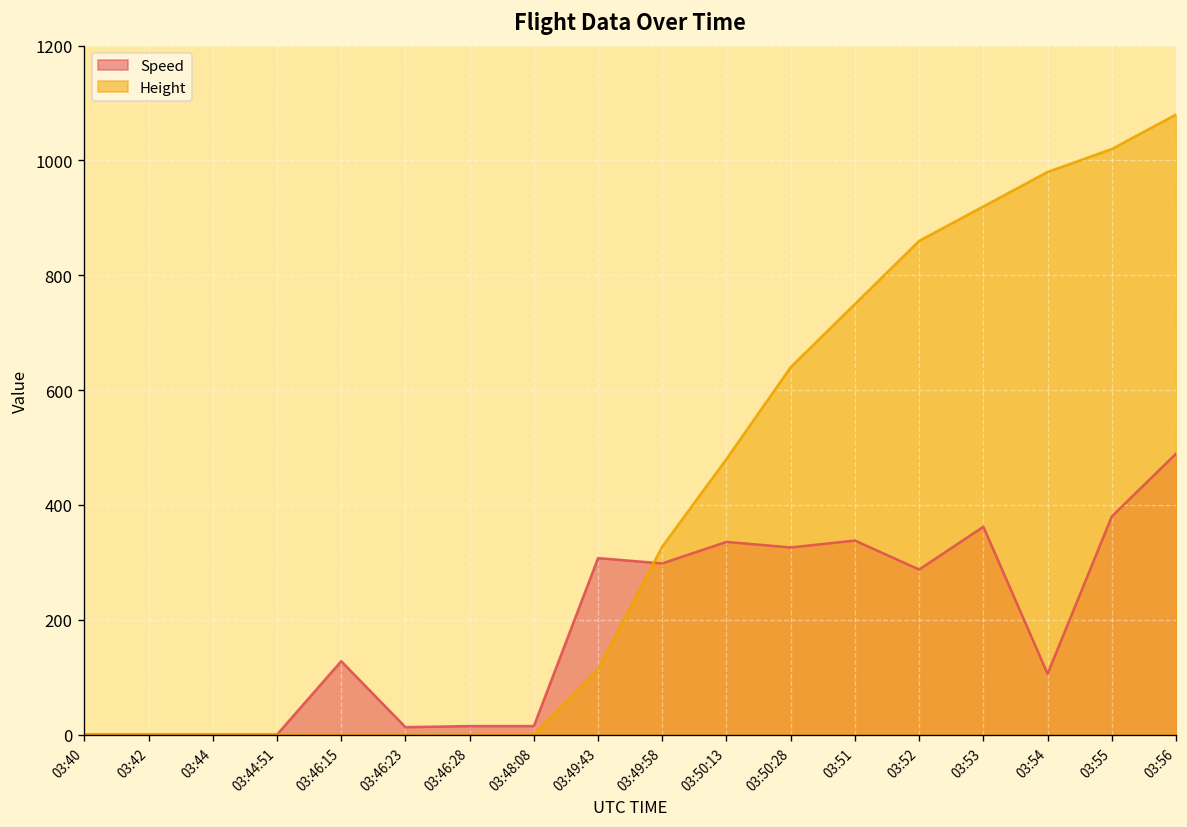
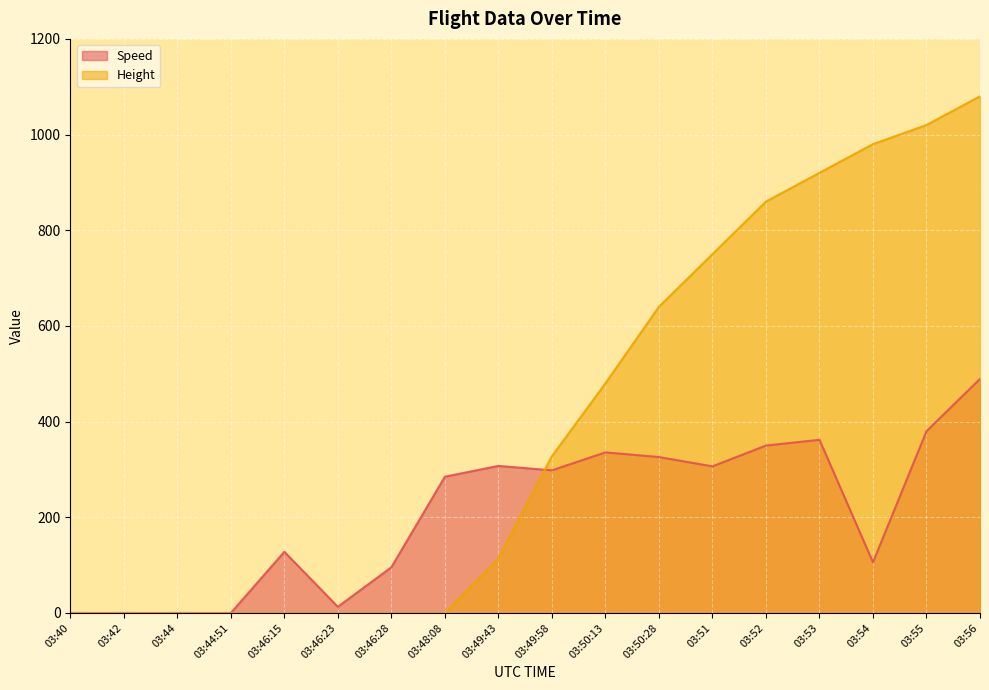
  {
    "Speed": {
      "03:46:15": 130,
      "03:46:23": 10,
-     "03:46:28": 10,
-     "03:48:08": 10,
+     "03:46:28": 100,
+     "03:48:08": 280,
      "03:49:43": 310,
      "03:49:58": 300,
      "03:50:13": 340,
      "03:50:28": 330,
-     "03:51": 340,
-     "03:52": 290,
+     "03:51": 310,
+     "03:52": 350,
      "03:53": 360,
      "03:54": 110,
      "03:55": 380,
      "03:56": 490
    },
    "Height": {
      "03:46:15": 0,
      "03:46:23": 0,
      "03:46:28": 0,
      "03:48:08": 0,
      "03:49:43": 110,
      "03:49:58": 330,
      "03:50:13": 480,
      "03:50:28": 640,
      "03:51": 750,
      "03:52": 860,
      "03:53": 920,
      "03:54": 980,
      "03:55": 1020,
      "03:56": 1080
    }
  }
